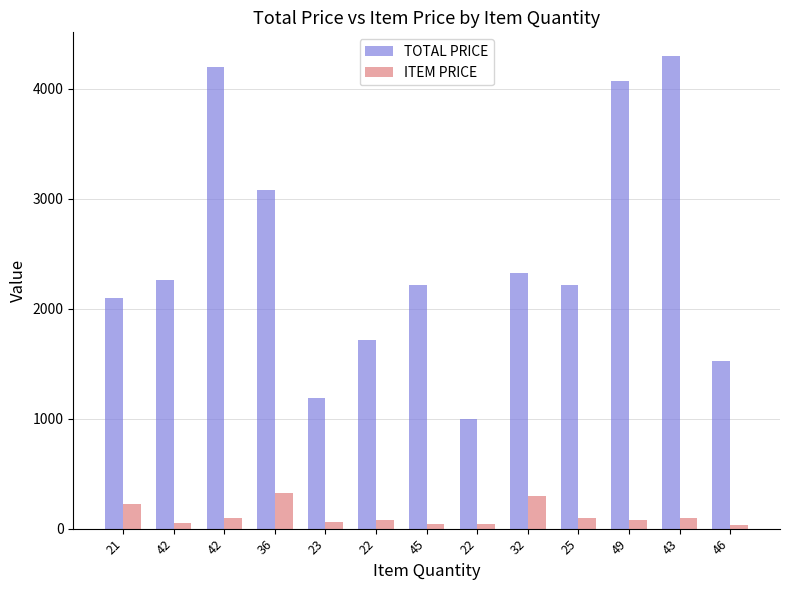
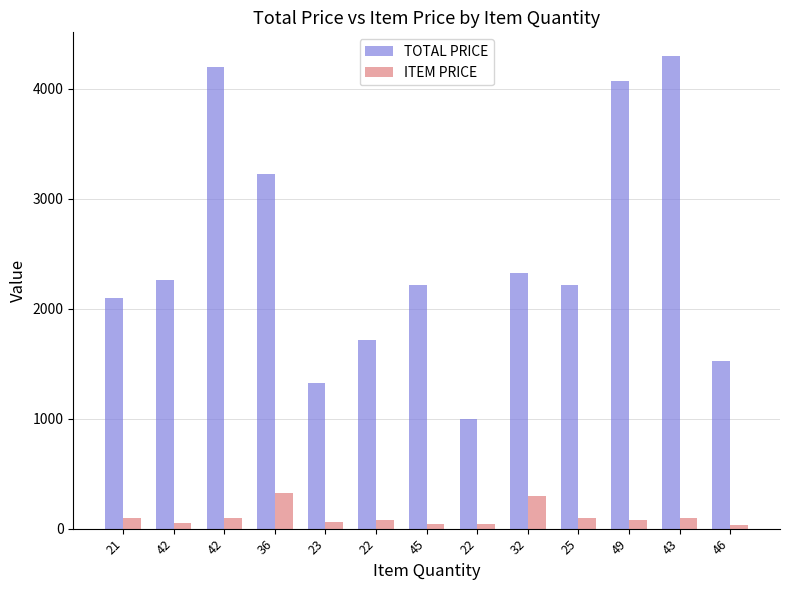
  {
    "TOTAL PRICE": {
      "21": 2100,
-     "36": 3080,
-     "23": 1190,
+     "36": 3230,
+     "23": 1330,
      "45": 2210,
      "32": 2330,
      "25": 2220,
      "49": 4070,
      "43": 4300,
      "46": 1530
    },
    "ITEM PRICE": {
-     "21": 220,
+     "21": 100,
      "36": 320,
      "23": 60,
      "45": 40,
      "32": 290,
      "25": 90,
      "49": 80,
      "43": 100,
      "46": 30
    }
  }
